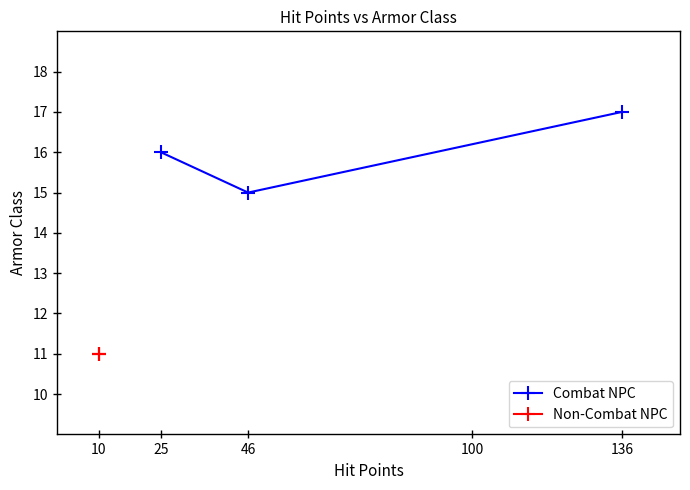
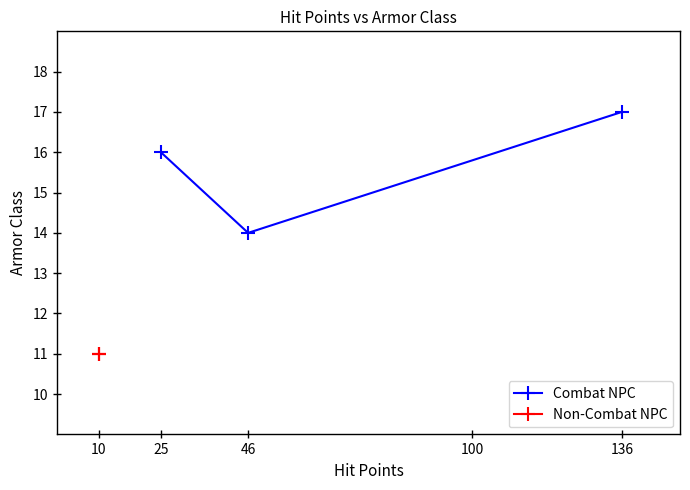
  {
    "Combat NPC": {
      "25": 16,
-     "46": 15,
+     "46": 14,
      "136": 17
    }
  }
